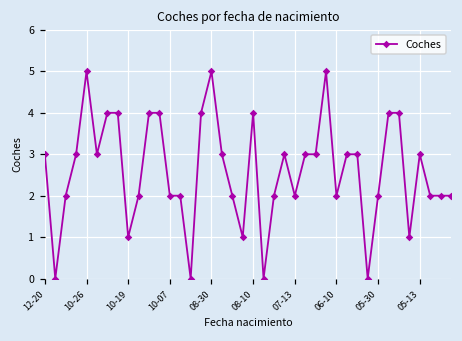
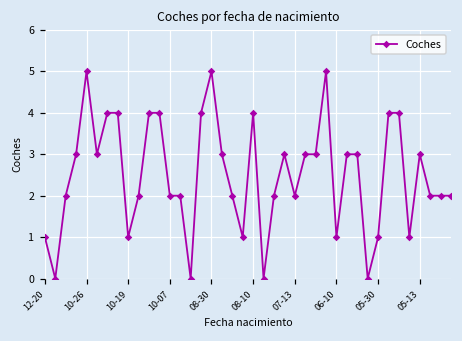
  {
-   "12-20": 3,
+   "12-20": 1,
    "10-26": 5,
    "10-19": 1,
    "10-07": 2,
    "08-30": 5,
    "08-10": 4,
    "07-13": 2,
-   "06-10": 2,
-   "05-30": 2,
+   "06-10": 1,
+   "05-30": 1,
    "05-13": 3
  }
